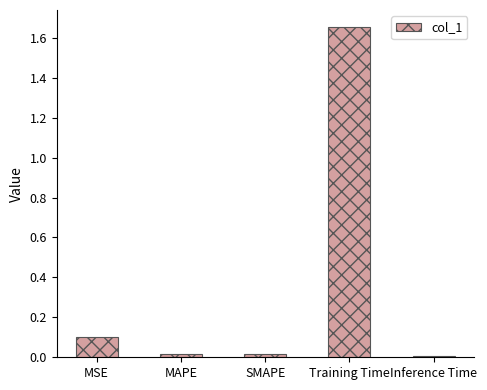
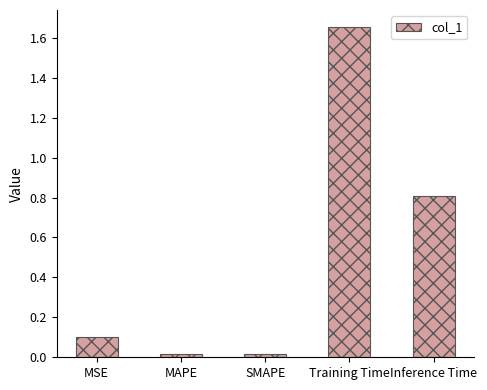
  {
    "MSE": 0.10,
    "MAPE": 0.01,
    "SMAPE": 0.01,
    "Training Time": 1.66,
-   "Inference Time": 0.01
+   "Inference Time": 0.81
  }
